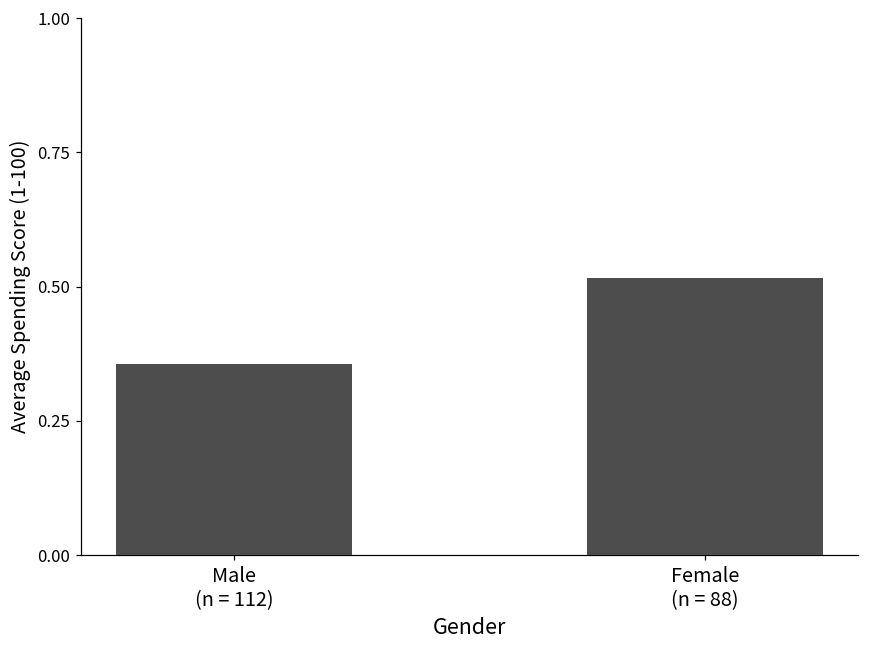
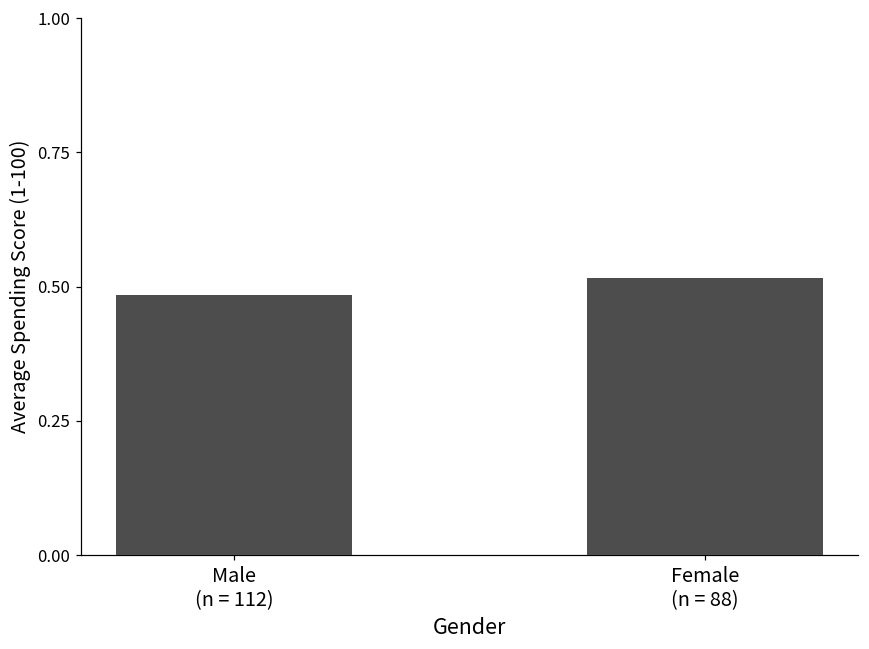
  {
-   "Male (n = 112)": 0.36,
+   "Male (n = 112)": 0.49,
    "Female (n = 88)": 0.52
  }
